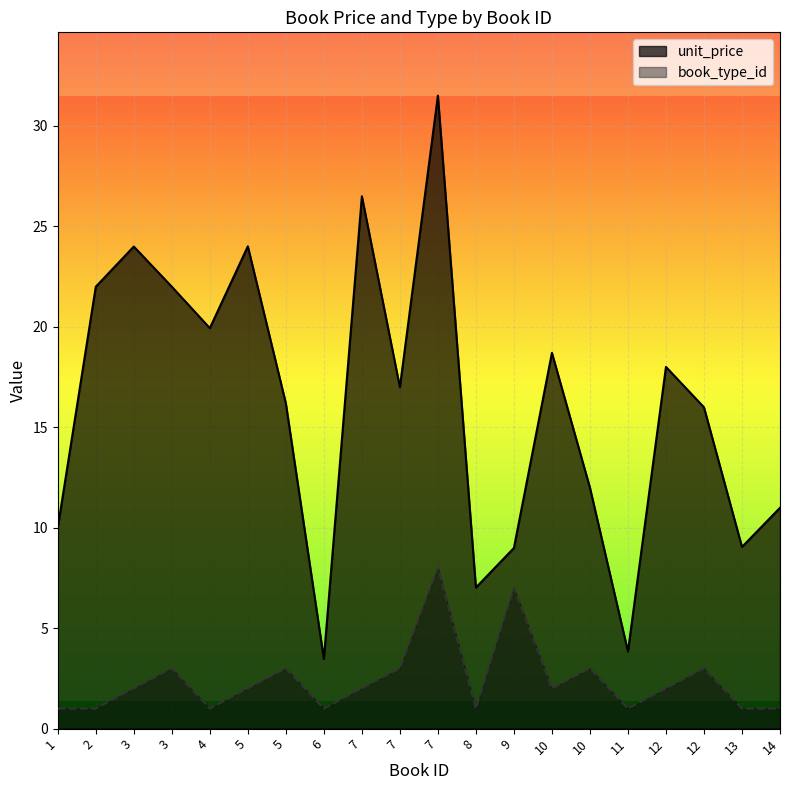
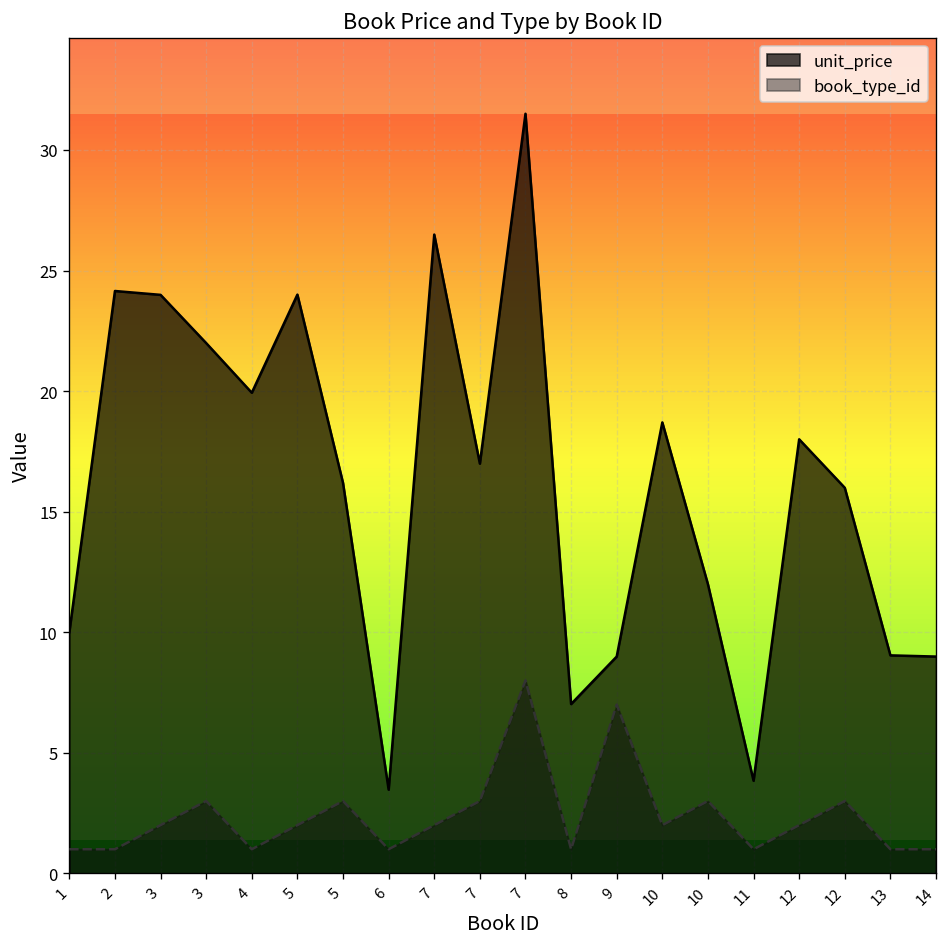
  {
    "unit_price": {
      "1": 10.0,
-     "2": 22.0,
+     "2": 24.2,
      "4": 19.9,
      "6": 3.5,
      "8": 7.0,
      "9": 9.0,
      "11": 3.8,
      "13": 9.0,
-     "14": 11.0
+     "14": 9.0
    },
    "book_type_id": {
      "1": 1.0,
      "2": 1.0,
      "4": 1.0,
      "6": 1.0,
      "8": 1.0,
      "9": 7.0,
      "11": 1.0,
      "13": 1.0,
      "14": 1.0
    }
  }
